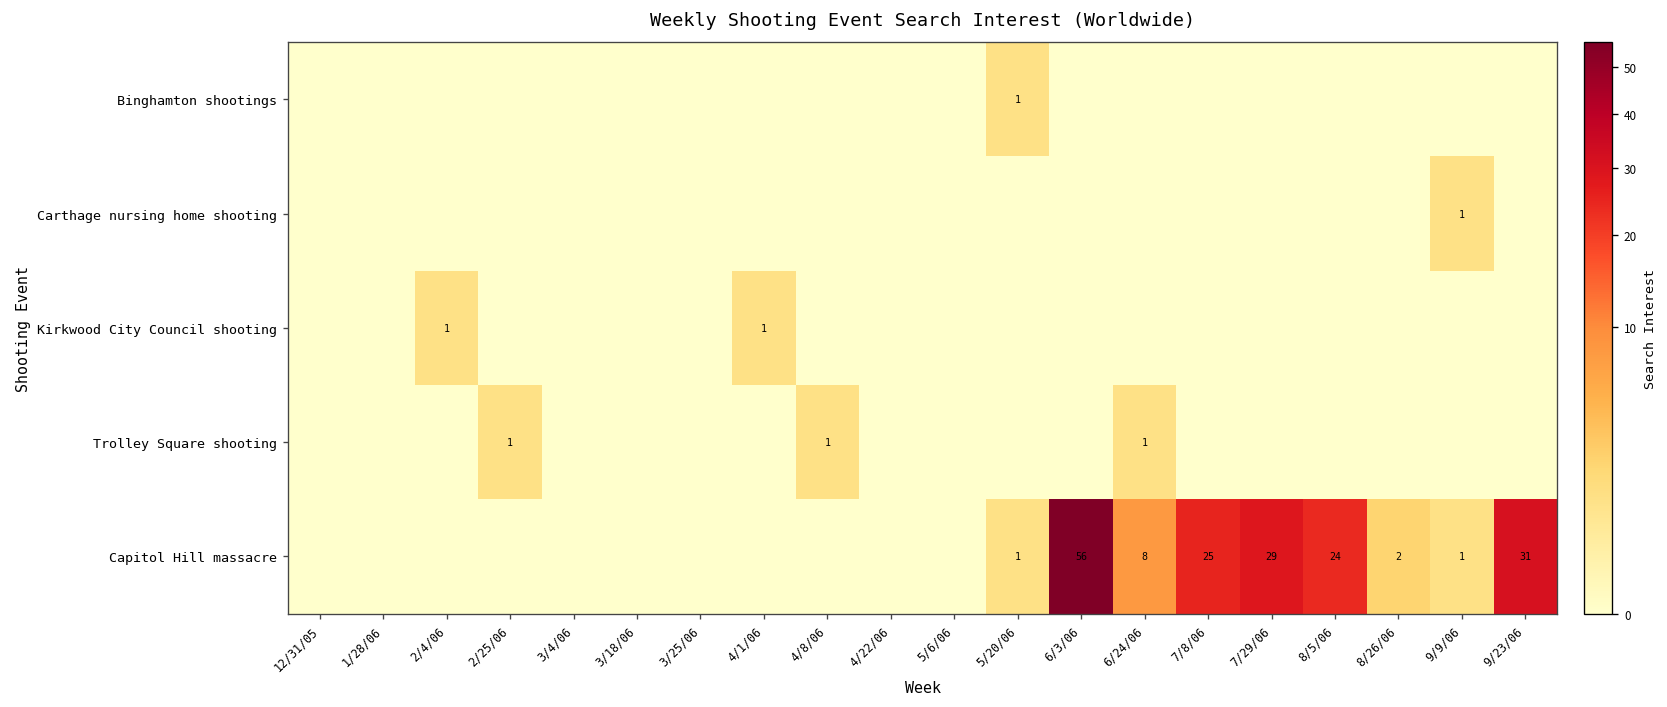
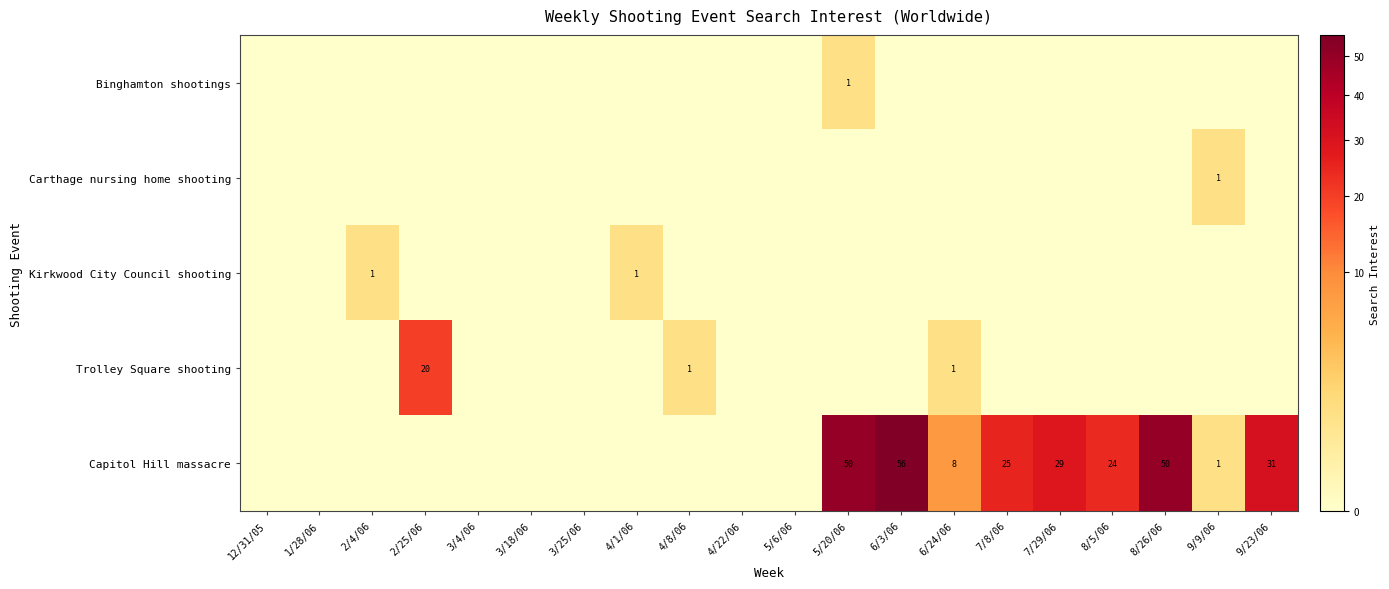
  {
    "Binghamton shootings": {
      "5/20/06": 1
    },
    "Carthage nursing home shooting": {
      "9/9/06": 1
    },
    "Kirkwood City Council shooting": {
      "2/4/06": 1,
      "4/1/06": 1
    },
    "Trolley Square shooting": {
-     "2/25/06": 1,
+     "2/25/06": 20,
      "4/8/06": 1,
      "6/24/06": 1
    },
    "Capitol Hill massacre": {
-     "5/20/06": 1,
+     "5/20/06": 50,
      "6/3/06": 56,
      "6/24/06": 8,
      "7/8/06": 25,
      "7/29/06": 29,
      "8/5/06": 24,
-     "8/26/06": 2,
+     "8/26/06": 50,
      "9/9/06": 1,
      "9/23/06": 31
    }
  }
